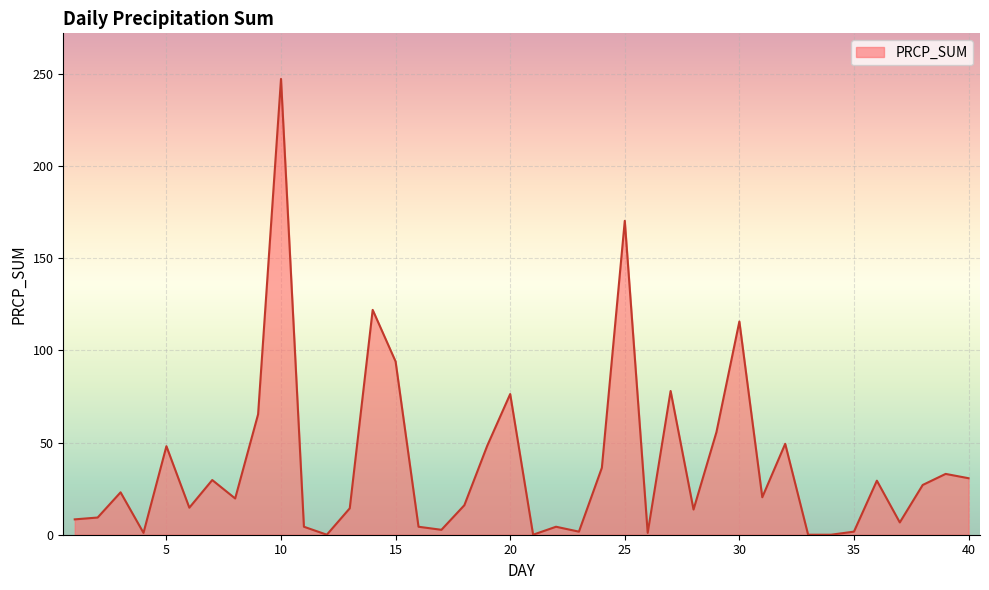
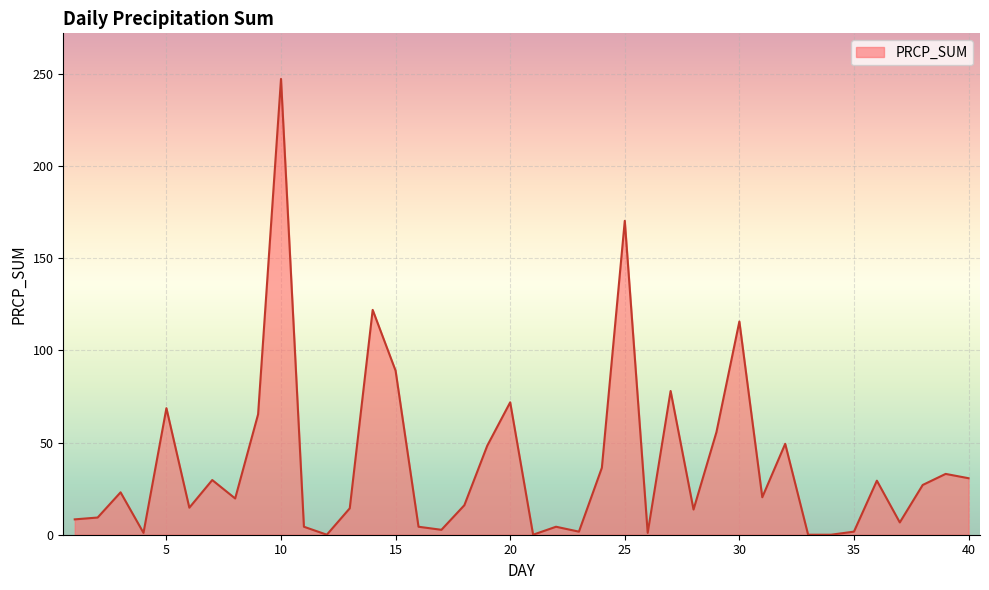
  {
-   "5": 48,
+   "5": 69,
    "10": 247,
-   "15": 94,
-   "20": 76,
+   "15": 89,
+   "20": 72,
    "25": 170,
    "30": 116,
    "35": 2,
    "40": 31
  }
